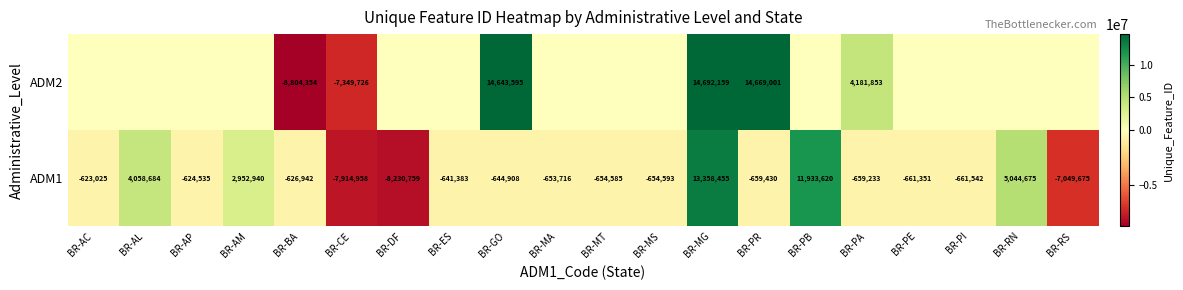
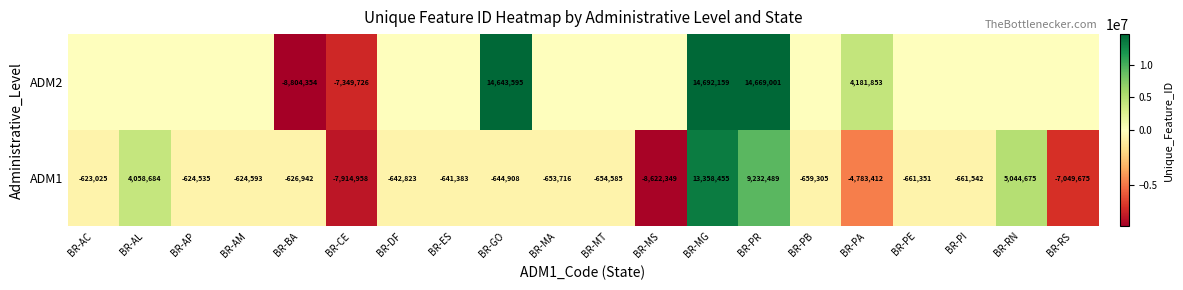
  {
    "ADM2": {
      "BR-BA": "-8,804,354",
      "BR-CE": "-7,349,726",
      "BR-GO": "14,643,595",
      "BR-MG": "14,692,159",
      "BR-PR": "14,669,001",
      "BR-PA": "4,181,853"
    },
    "ADM1": {
      "BR-AC": "-623,025",
      "BR-AL": "4,058,684",
      "BR-AP": "-624,535",
-     "BR-AM": "2,952,940",
+     "BR-AM": "-624,593",
      "BR-BA": "-626,942",
      "BR-CE": "-7,914,958",
-     "BR-DF": "-8,230,759",
+     "BR-DF": "-642,823",
      "BR-ES": "-641,383",
      "BR-GO": "-644,908",
      "BR-MA": "-653,716",
      "BR-MT": "-654,585",
-     "BR-MS": "-654,593",
+     "BR-MS": "-8,622,349",
      "BR-MG": "13,358,455",
-     "BR-PR": "-659,430",
-     "BR-PB": "11,933,620",
-     "BR-PA": "-659,233",
+     "BR-PR": "9,232,489",
+     "BR-PB": "-659,305",
+     "BR-PA": "-4,783,412",
      "BR-PE": "-661,351",
      "BR-PI": "-661,542",
      "BR-RN": "5,044,675",
      "BR-RS": "-7,049,675"
    }
  }
